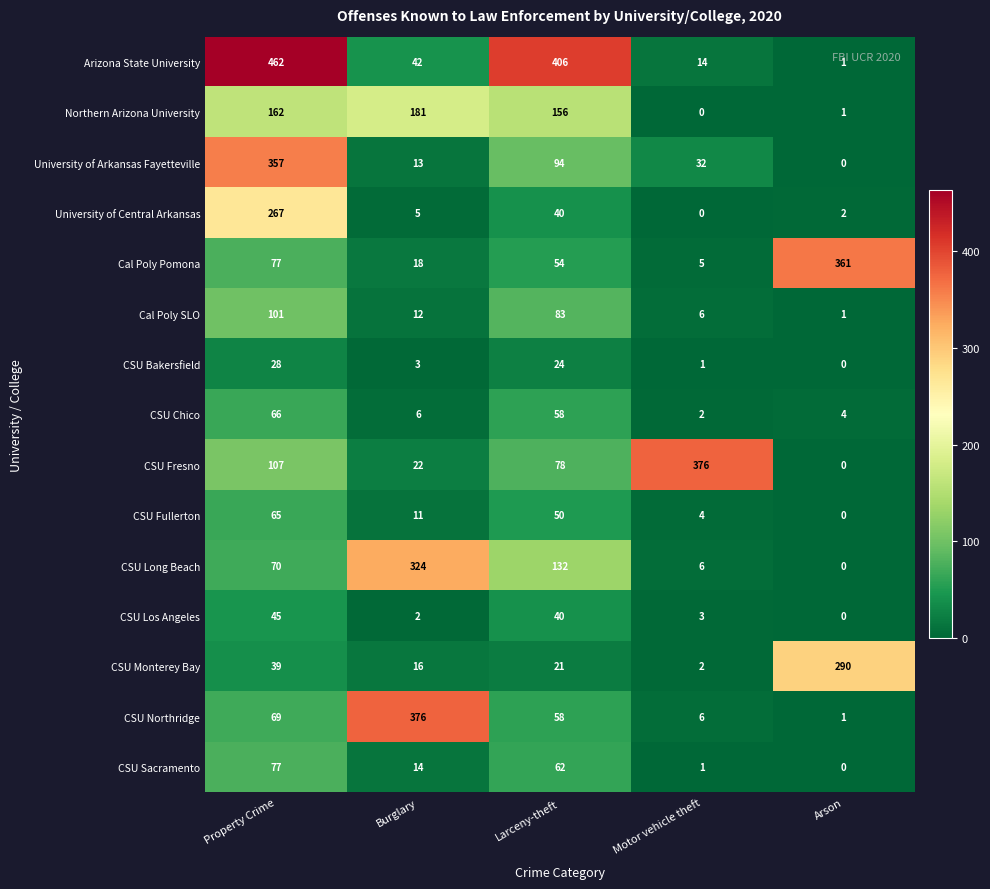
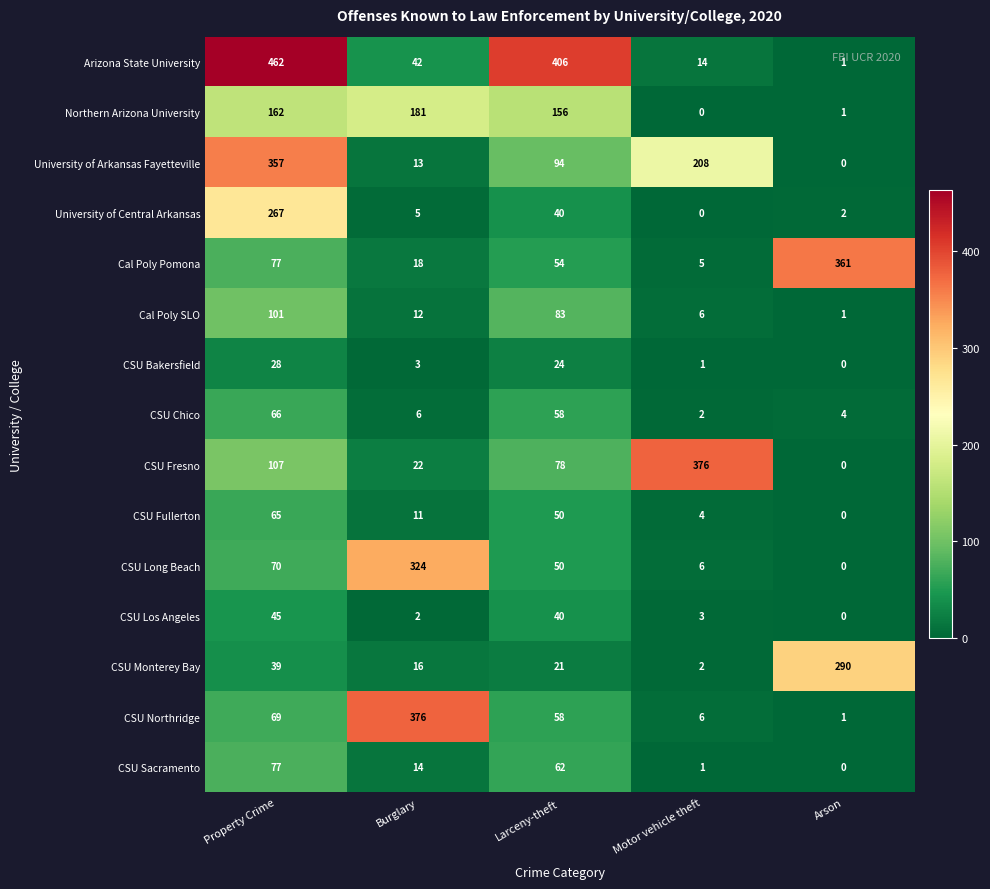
  {
    "Arizona State University": {
      "Property Crime": 462,
      "Burglary": 42,
      "Larceny-theft": 406,
      "Motor vehicle theft": 14,
      "Arson": 2020
    },
    "Northern Arizona University": {
      "Property Crime": 162,
      "Burglary": 181,
      "Larceny-theft": 156,
      "Motor vehicle theft": 0,
      "Arson": 1
    },
    "University of Arkansas Fayetteville": {
      "Property Crime": 357,
      "Burglary": 13,
      "Larceny-theft": 94,
-     "Motor vehicle theft": 32,
+     "Motor vehicle theft": 208,
      "Arson": 0
    },
    "University of Central Arkansas": {
      "Property Crime": 267,
      "Burglary": 5,
      "Larceny-theft": 40,
      "Motor vehicle theft": 0,
      "Arson": 2
    },
    "Cal Poly Pomona": {
      "Property Crime": 77,
      "Burglary": 18,
      "Larceny-theft": 54,
      "Motor vehicle theft": 5,
      "Arson": 361
    },
    "Cal Poly SLO": {
      "Property Crime": 101,
      "Burglary": 12,
      "Larceny-theft": 83,
      "Motor vehicle theft": 6,
      "Arson": 1
    },
    "CSU Bakersfield": {
      "Property Crime": 28,
      "Burglary": 3,
      "Larceny-theft": 24,
      "Motor vehicle theft": 1,
      "Arson": 0
    },
    "CSU Chico": {
      "Property Crime": 66,
      "Burglary": 6,
      "Larceny-theft": 58,
      "Motor vehicle theft": 2,
      "Arson": 4
    },
    "CSU Fresno": {
      "Property Crime": 107,
      "Burglary": 22,
      "Larceny-theft": 78,
      "Motor vehicle theft": 376,
      "Arson": 0
    },
    "CSU Fullerton": {
      "Property Crime": 65,
      "Burglary": 11,
      "Larceny-theft": 50,
      "Motor vehicle theft": 4,
      "Arson": 0
    },
    "CSU Long Beach": {
      "Property Crime": 70,
      "Burglary": 324,
-     "Larceny-theft": 132,
+     "Larceny-theft": 50,
      "Motor vehicle theft": 6,
      "Arson": 0
    },
    "CSU Los Angeles": {
      "Property Crime": 45,
      "Burglary": 2,
      "Larceny-theft": 40,
      "Motor vehicle theft": 3,
      "Arson": 0
    },
    "CSU Monterey Bay": {
      "Property Crime": 39,
      "Burglary": 16,
      "Larceny-theft": 21,
      "Motor vehicle theft": 2,
      "Arson": 290
    },
    "CSU Northridge": {
      "Property Crime": 69,
      "Burglary": 376,
      "Larceny-theft": 58,
      "Motor vehicle theft": 6,
      "Arson": 1
    },
    "CSU Sacramento": {
      "Property Crime": 77,
      "Burglary": 14,
      "Larceny-theft": 62,
      "Motor vehicle theft": 1,
      "Arson": 0
    }
  }
